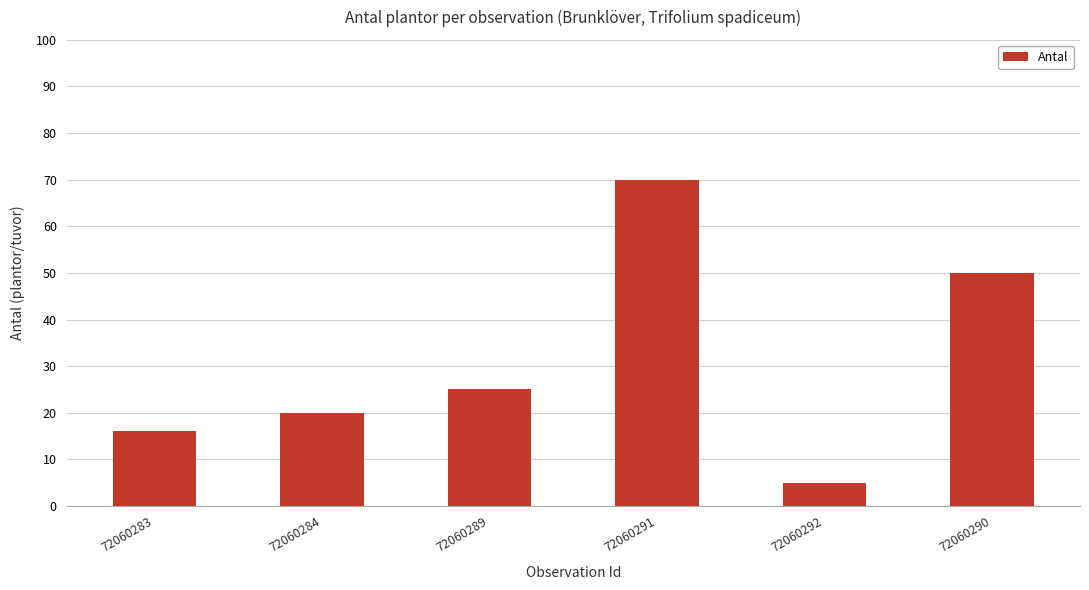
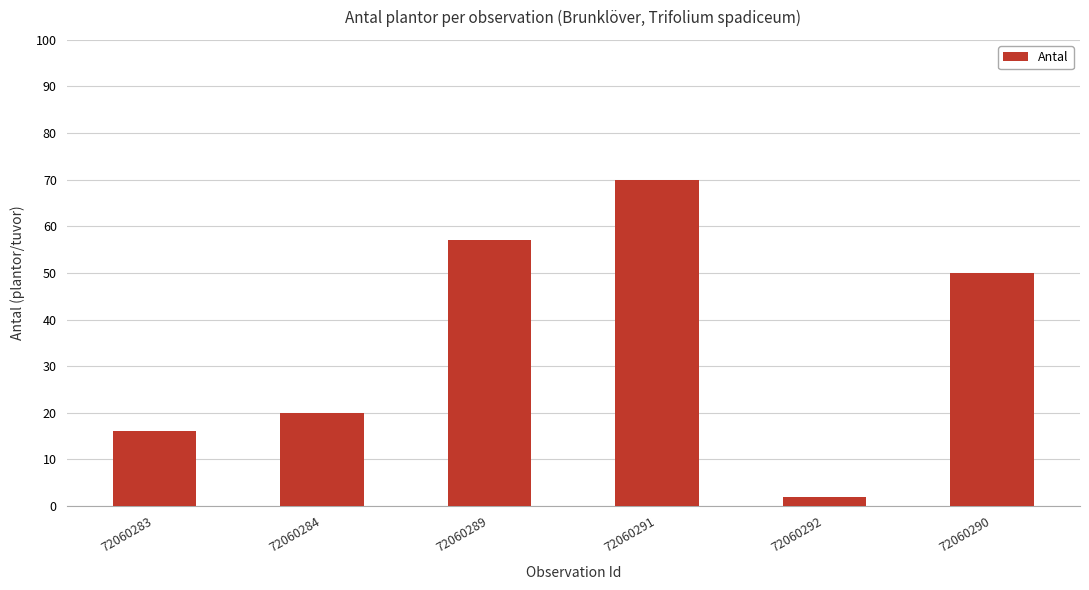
  {
    "72060283": 16,
    "72060284": 20,
-   "72060289": 25,
+   "72060289": 57,
    "72060291": 70,
-   "72060292": 5,
+   "72060292": 2,
    "72060290": 50
  }
